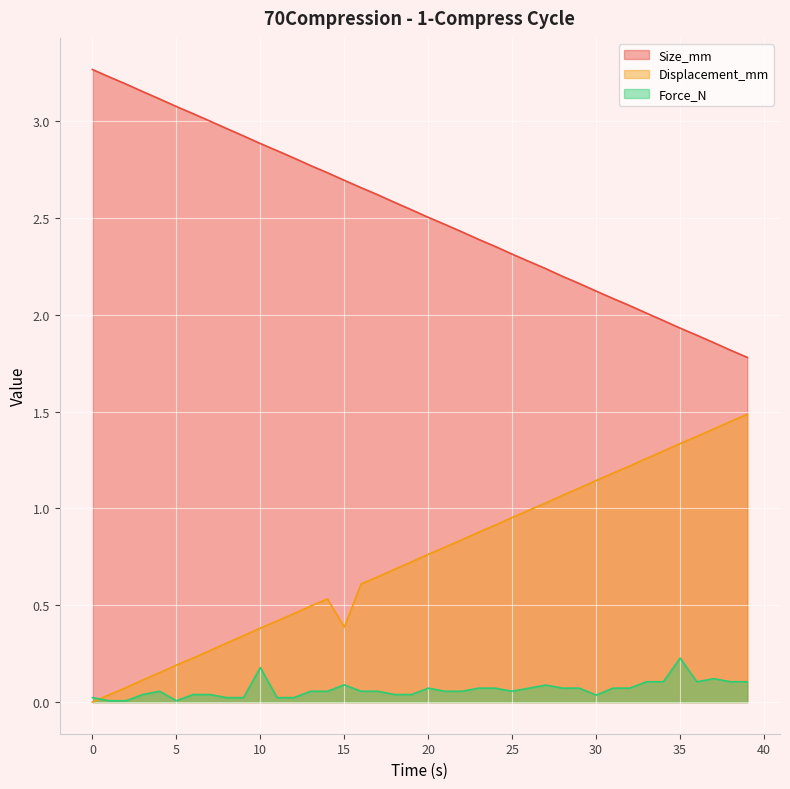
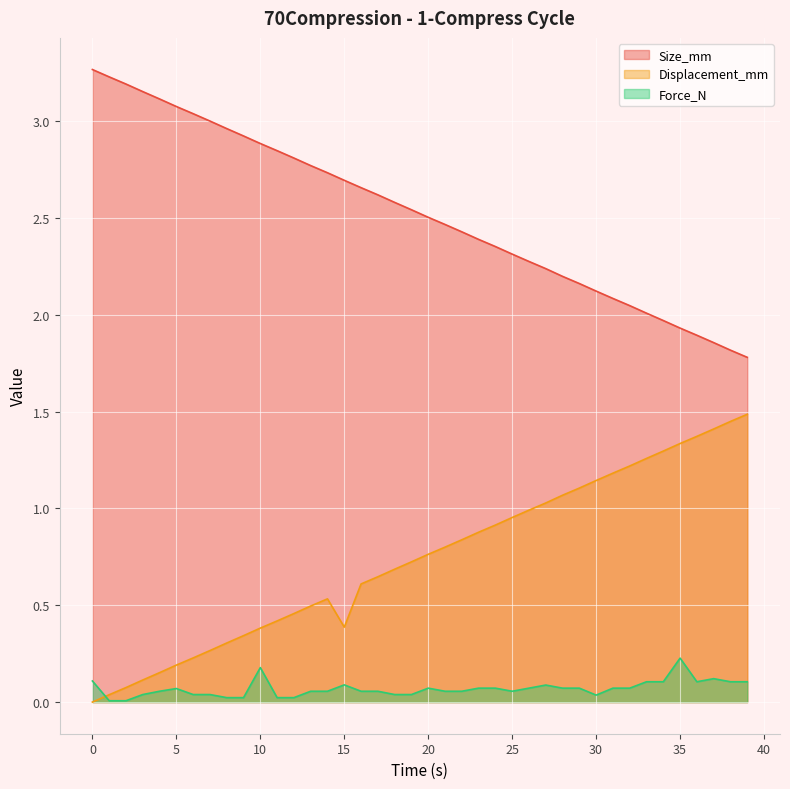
  {
    "Size_mm": {
      "0": 3.27,
      "5": 3.08,
      "10": 2.88,
      "15": 2.69,
      "20": 2.50,
      "25": 2.31,
      "30": 2.12,
      "35": 1.93
    },
    "Displacement_mm": {
      "0": 0.00,
      "5": 0.19,
      "10": 0.38,
      "15": 0.39,
      "20": 0.76,
      "25": 0.95,
      "30": 1.14,
      "35": 1.34
    },
    "Force_N": {
-     "0": 0.02,
-     "5": 0.01,
+     "0": 0.11,
+     "5": 0.07,
      "10": 0.18,
      "15": 0.09,
      "20": 0.07,
      "25": 0.06,
      "30": 0.04,
      "35": 0.23
    }
  }
